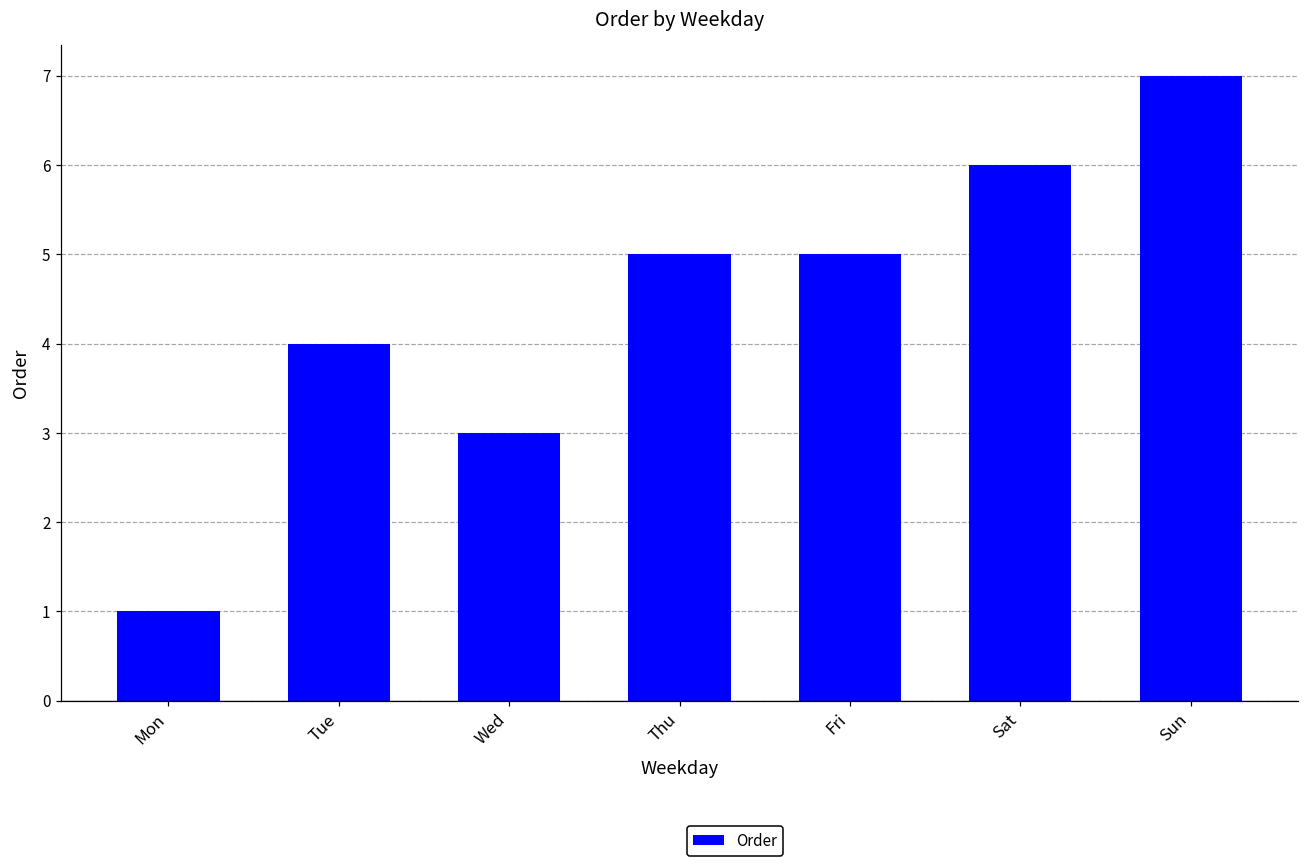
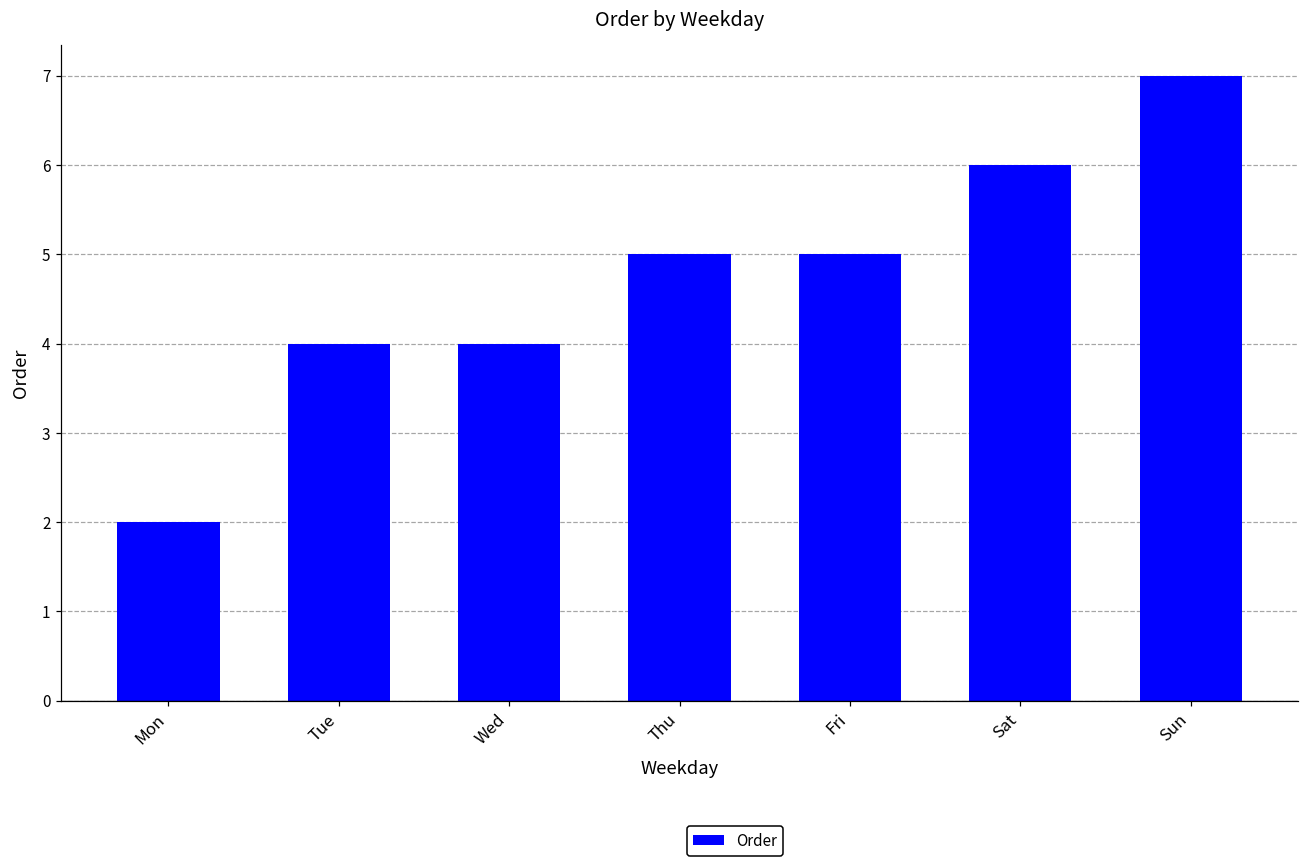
  {
-   "Mon": 1,
+   "Mon": 2,
    "Tue": 4,
-   "Wed": 3,
+   "Wed": 4,
    "Thu": 5,
    "Fri": 5,
    "Sat": 6,
    "Sun": 7
  }
